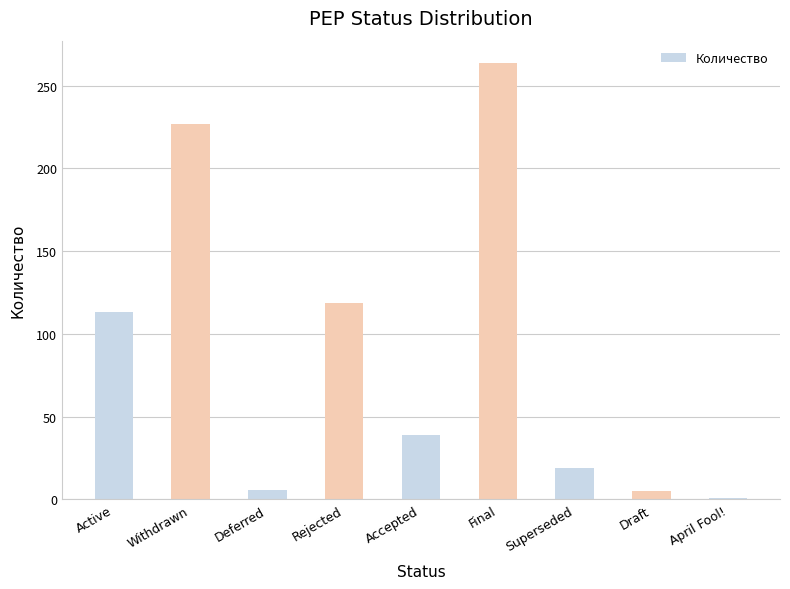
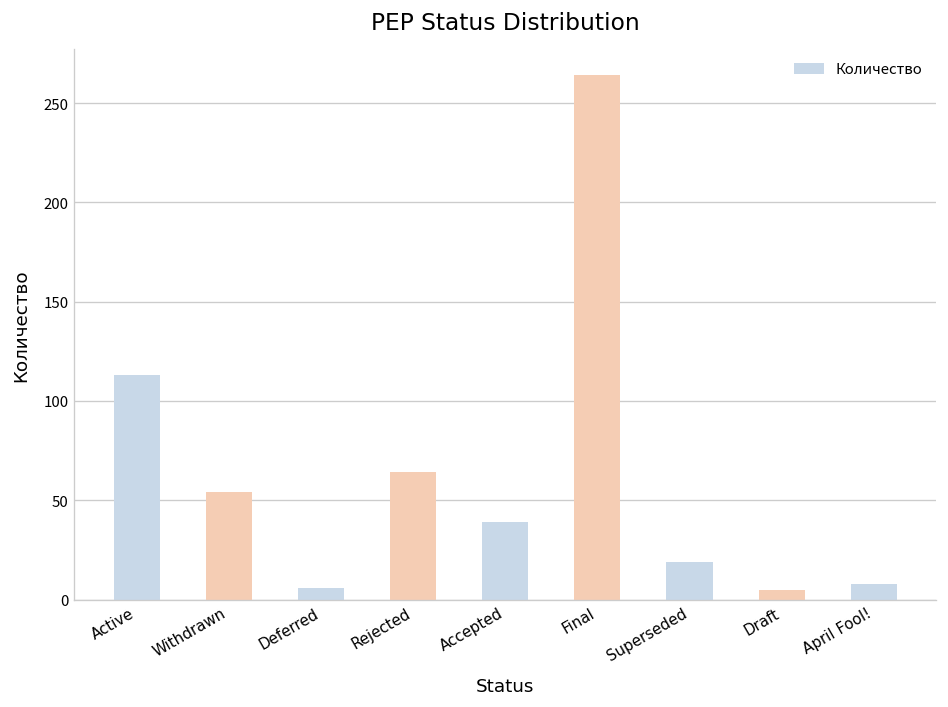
  {
    "Active": 113,
-   "Withdrawn": 227,
+   "Withdrawn": 54,
    "Deferred": 6,
-   "Rejected": 119,
+   "Rejected": 64,
    "Accepted": 39,
    "Final": 264,
    "Superseded": 19,
    "Draft": 5,
-   "April Fool!": 1
+   "April Fool!": 8
  }
